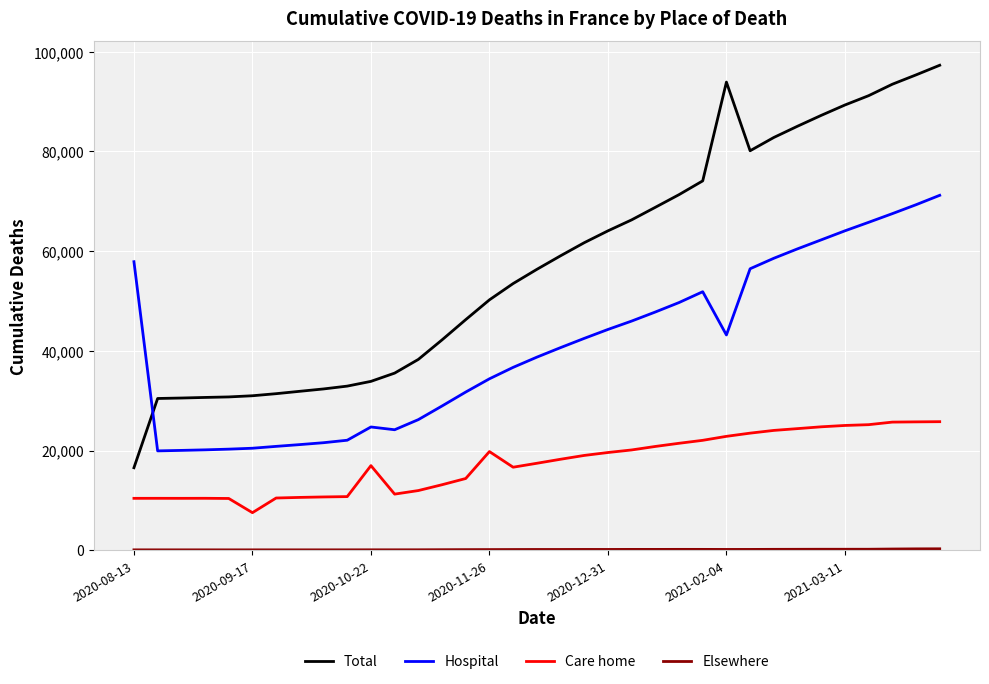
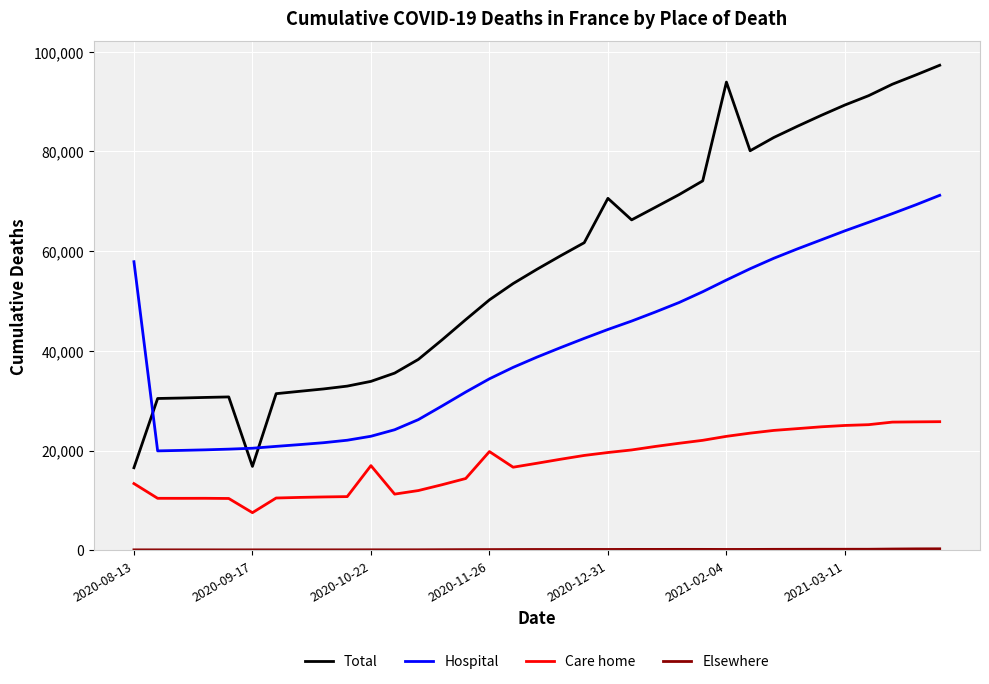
  {
    "Total": {
      "2020-08-13": "17,000",
-     "2020-09-17": "31,000",
+     "2020-09-17": "17,000",
      "2020-10-22": "34,000",
      "2020-11-26": "50,000",
-     "2020-12-31": "64,000",
+     "2020-12-31": "71,000",
      "2021-02-04": "94,000",
      "2021-03-11": "89,000"
    },
    "Hospital": {
      "2020-08-13": "58,000",
      "2020-09-17": "20,000",
-     "2020-10-22": "25,000",
+     "2020-10-22": "23,000",
      "2020-11-26": "34,000",
      "2020-12-31": "44,000",
-     "2021-02-04": "43,000",
+     "2021-02-04": "54,000",
      "2021-03-11": "64,000"
    },
    "Care home": {
-     "2020-08-13": "10,000",
+     "2020-08-13": "13,000",
      "2020-09-17": "8,000",
      "2020-10-22": "17,000",
      "2020-11-26": "20,000",
      "2020-12-31": "20,000",
      "2021-02-04": "23,000",
      "2021-03-11": "25,000"
    },
    "Elsewhere": {
      "2020-08-13": "0",
      "2020-09-17": "0",
      "2020-10-22": "0",
      "2020-11-26": "0",
      "2020-12-31": "0",
      "2021-02-04": "0",
      "2021-03-11": "0"
    }
  }
